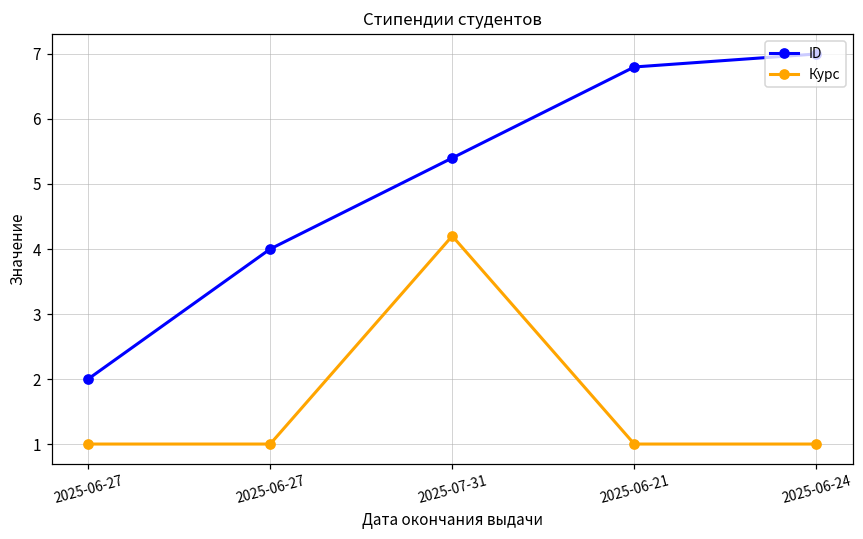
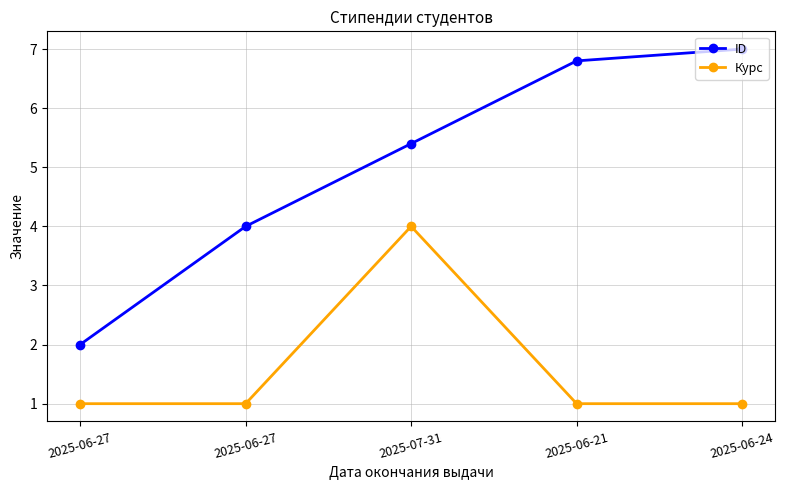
  {
    "ID": {
      "2025-07-31": 5.4,
      "2025-06-21": 6.8
    },
    "Курс": {
-     "2025-07-31": 4.2,
+     "2025-07-31": 4.0,
      "2025-06-21": 1.0,
      "2025-06-24": 1.0
    }
  }
